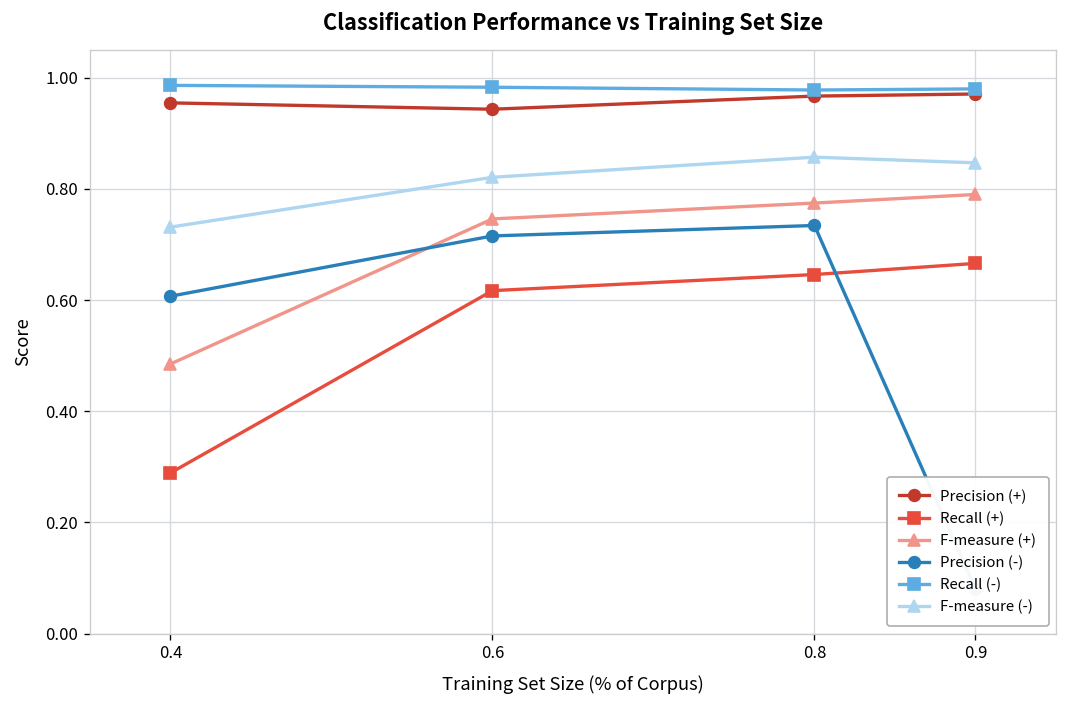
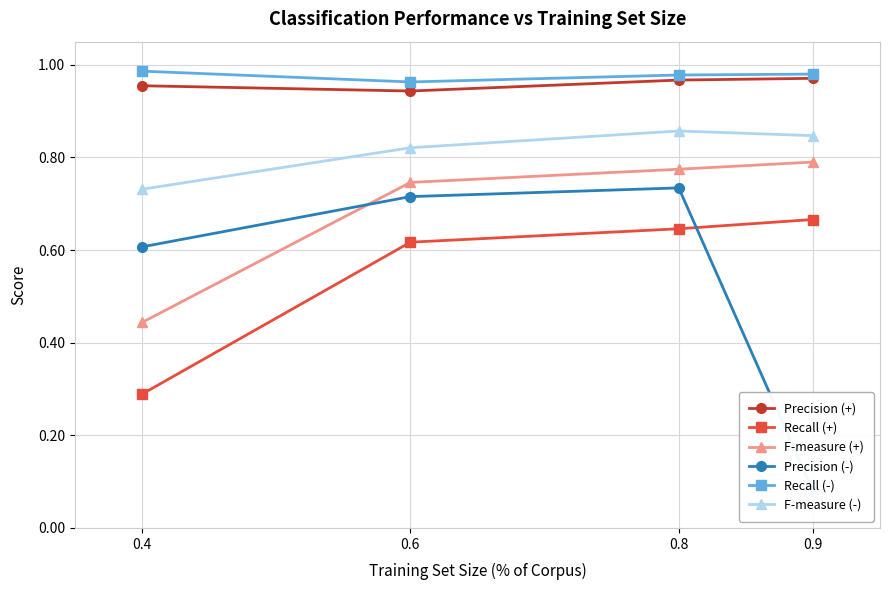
  {
    "F-measure (+)": {
-     "0.4": 0.49,
+     "0.4": 0.44,
      "0.6": 0.75,
      "0.8": 0.77,
      "0.9": 0.79
    },
    "Precision (-)": {
      "0.4": 0.61,
      "0.6": 0.72,
      "0.8": 0.73
    },
    "Recall (-)": {
      "0.4": 0.99,
-     "0.6": 0.98,
+     "0.6": 0.96,
      "0.8": 0.98,
      "0.9": 0.98
    },
    "F-measure (-)": {
      "0.4": 0.73,
      "0.6": 0.82,
      "0.8": 0.86,
      "0.9": 0.85
    }
  }
